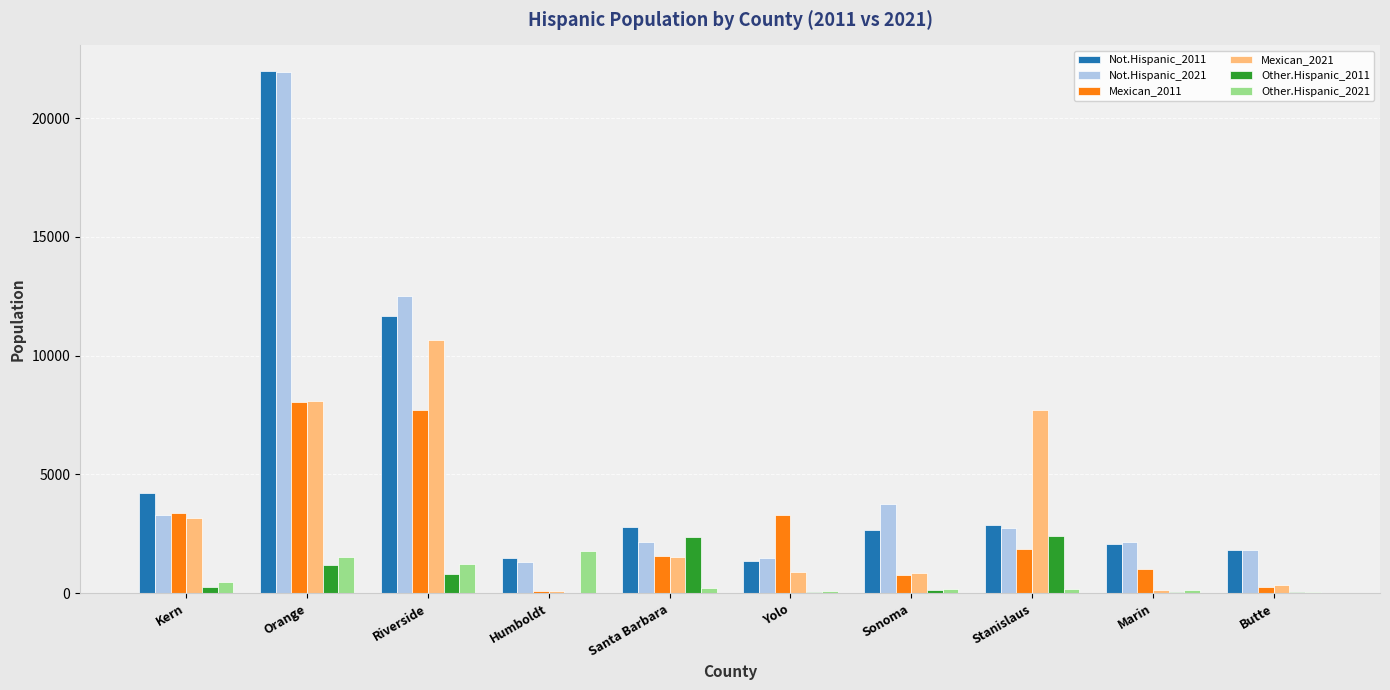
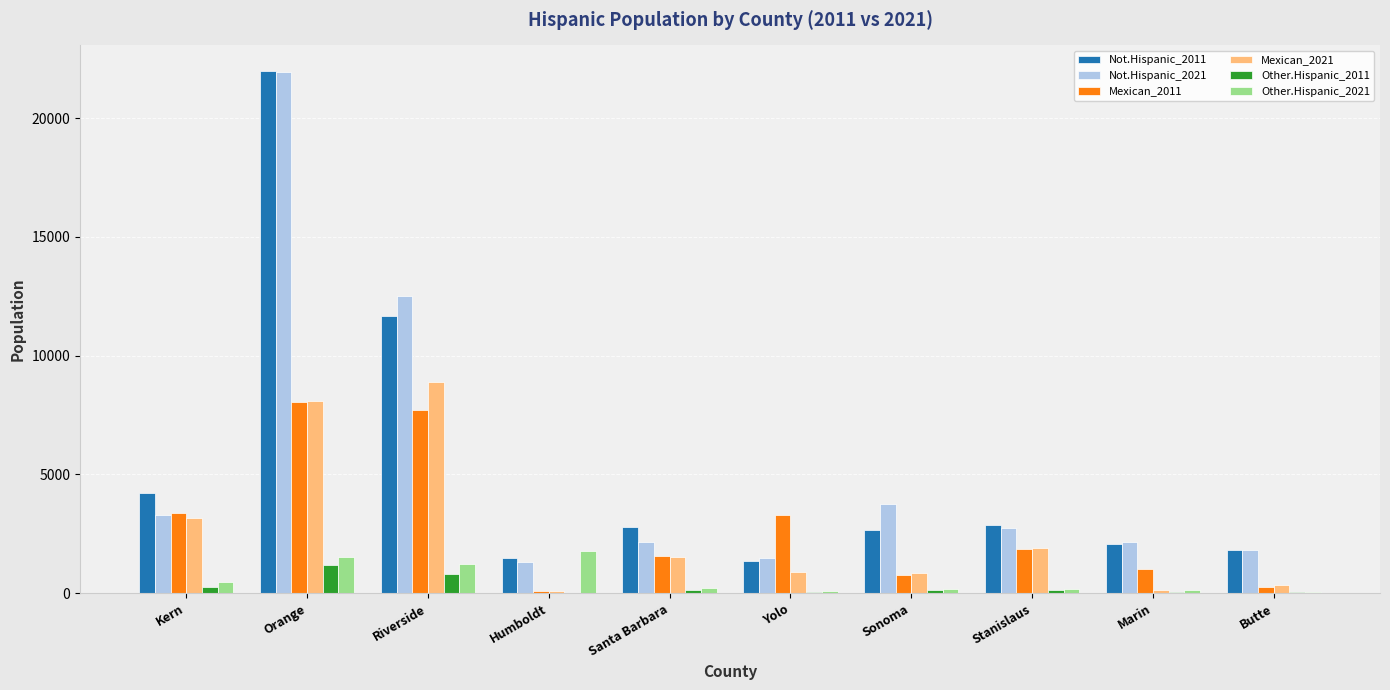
  {
    "Not.Hispanic_2011": {
      "Kern": 4200,
      "Orange": 22000,
      "Riverside": 11700,
      "Humboldt": 1500,
      "Santa Barbara": 2800,
      "Yolo": 1400,
      "Sonoma": 2700,
      "Stanislaus": 2900,
      "Marin": 2100,
      "Butte": 1800
    },
    "Not.Hispanic_2021": {
      "Kern": 3300,
      "Orange": 21900,
      "Riverside": 12500,
      "Humboldt": 1300,
      "Santa Barbara": 2200,
      "Yolo": 1500,
      "Sonoma": 3800,
      "Stanislaus": 2700,
      "Marin": 2100,
      "Butte": 1800
    },
    "Mexican_2011": {
      "Kern": 3400,
      "Orange": 8000,
      "Riverside": 7700,
      "Humboldt": 100,
      "Santa Barbara": 1600,
      "Yolo": 3300,
      "Sonoma": 800,
      "Stanislaus": 1900,
      "Marin": 1000,
      "Butte": 300
    },
    "Mexican_2021": {
      "Kern": 3200,
      "Orange": 8100,
-     "Riverside": 10700,
+     "Riverside": 8900,
      "Santa Barbara": 1500,
      "Yolo": 900,
      "Sonoma": 900,
-     "Stanislaus": 7700,
+     "Stanislaus": 1900,
      "Marin": 100,
      "Butte": 300
    },
    "Other.Hispanic_2011": {
      "Kern": 300,
      "Orange": 1200,
      "Riverside": 800,
-     "Santa Barbara": 2400,
+     "Santa Barbara": 100,
      "Sonoma": 100,
-     "Stanislaus": 2400
+     "Stanislaus": 100
    },
    "Other.Hispanic_2021": {
      "Kern": 500,
      "Orange": 1500,
      "Riverside": 1200,
      "Humboldt": 1800,
      "Santa Barbara": 200,
      "Sonoma": 200,
      "Stanislaus": 200,
      "Marin": 200
    }
  }
